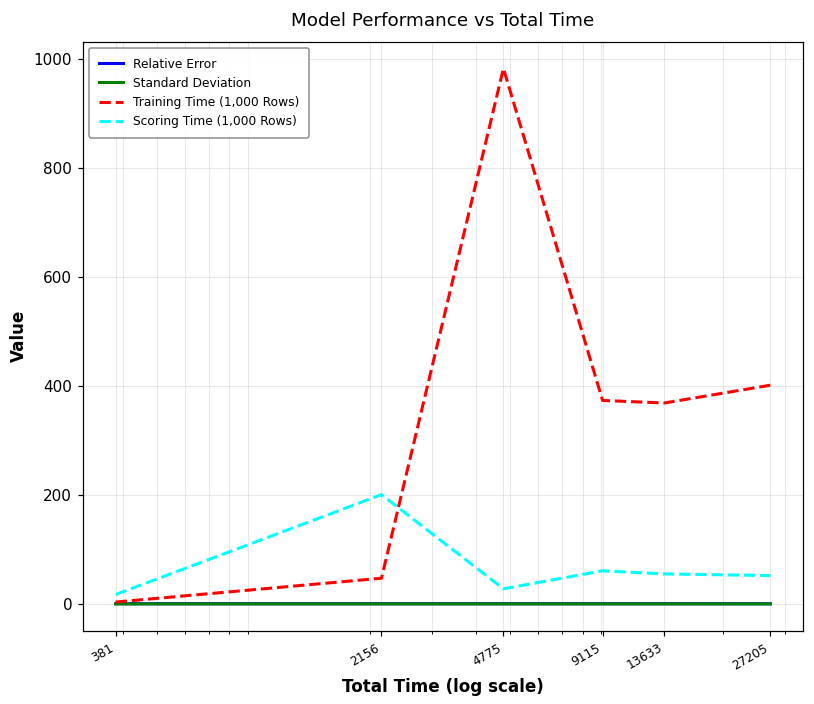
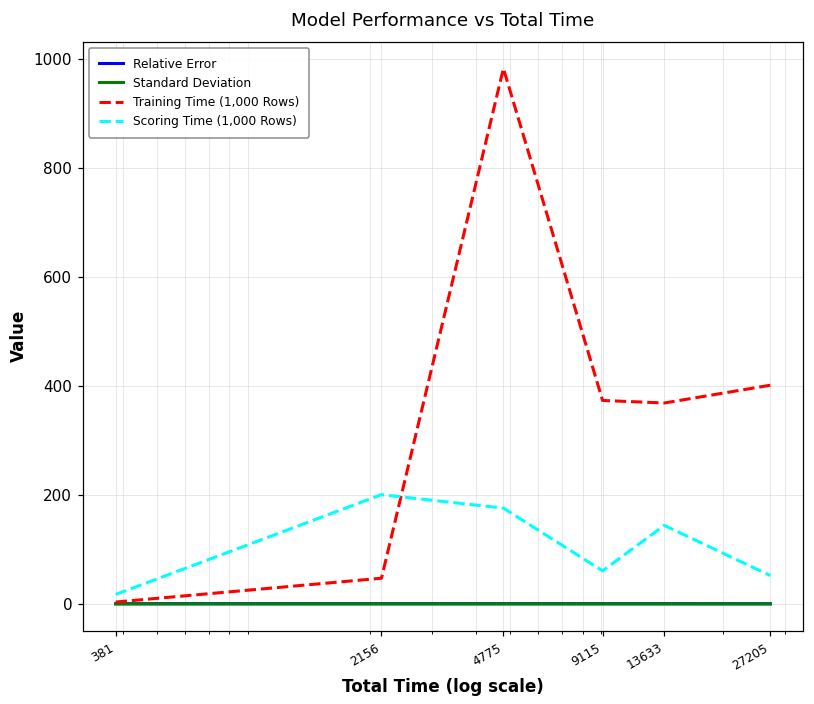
  {
    "Standard Deviation": {
      "2156": 0,
      "4775": 0,
      "9115": 0,
      "13633": 0,
      "27205": 0
    },
    "Training Time (1,000 Rows)": {
      "2156": 50,
      "4775": 980,
      "9115": 370,
      "13633": 370,
      "27205": 400
    },
    "Scoring Time (1,000 Rows)": {
      "381": 20,
      "2156": 200,
-     "4775": 30,
+     "4775": 180,
      "9115": 60,
-     "13633": 60,
+     "13633": 140,
      "27205": 50
    }
  }
